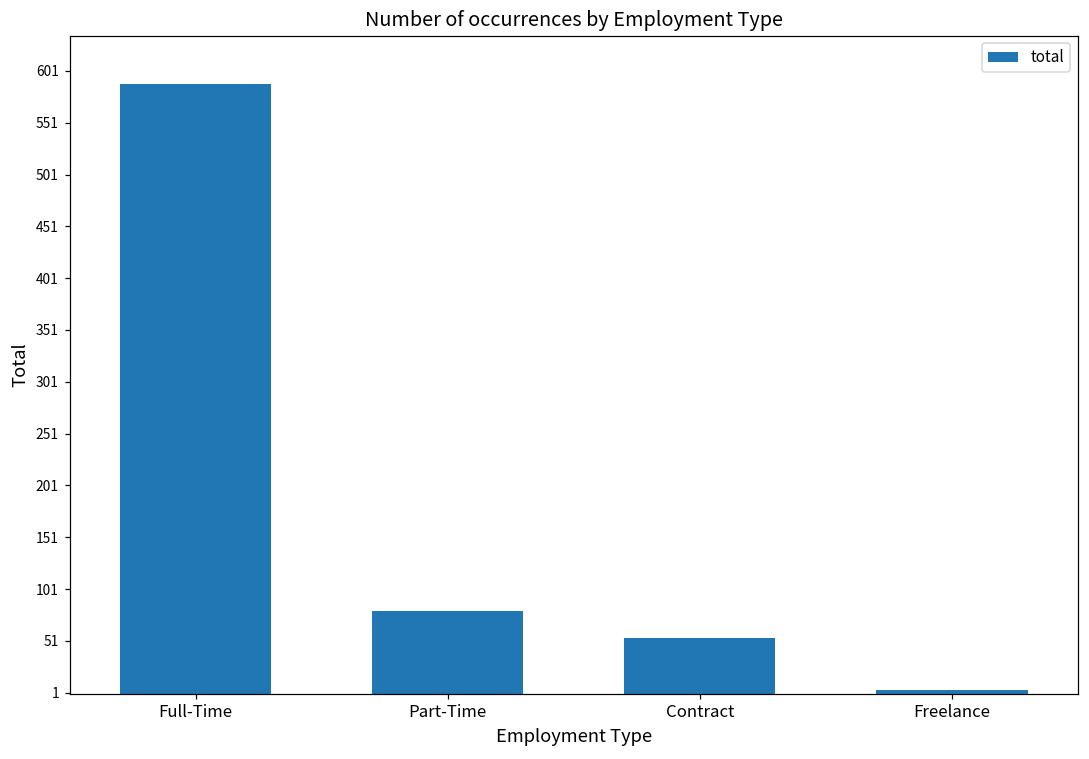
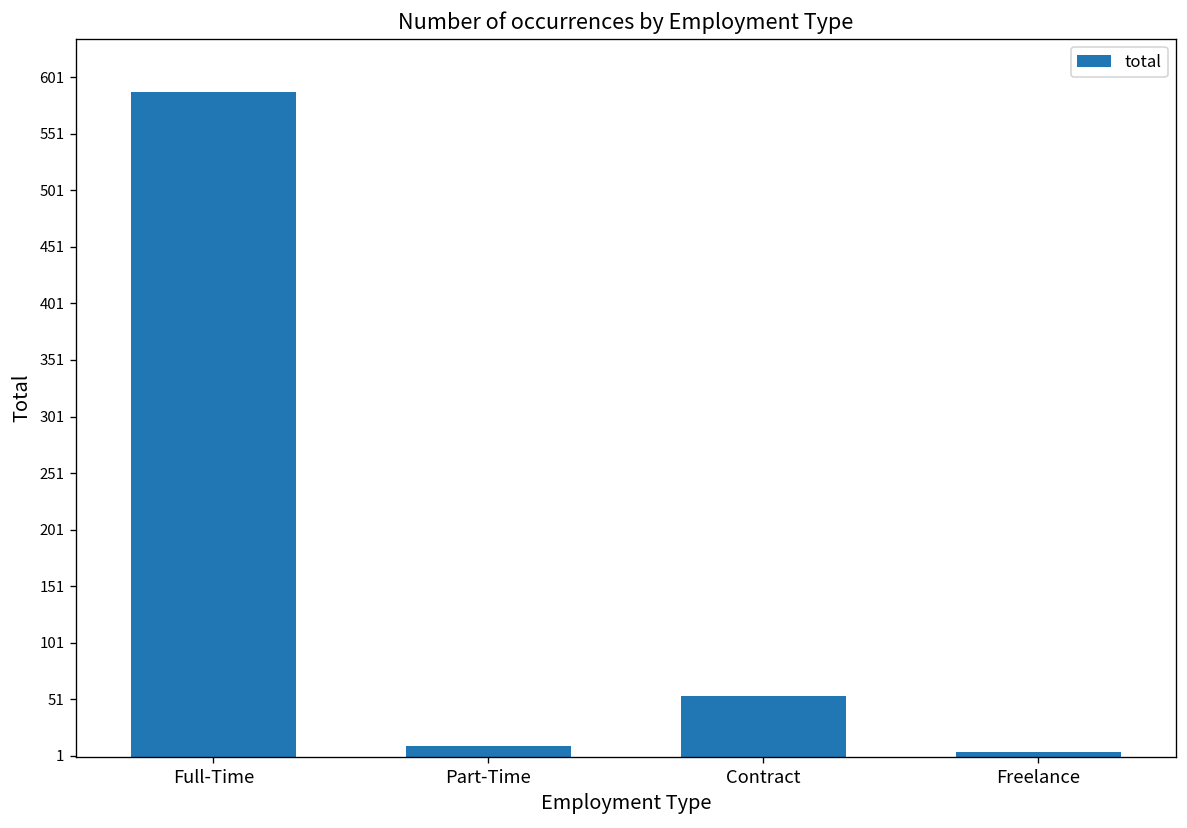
  {
    "Full-Time": 590,
-   "Part-Time": 80,
+   "Part-Time": 10,
    "Contract": 50,
    "Freelance": 0
  }
